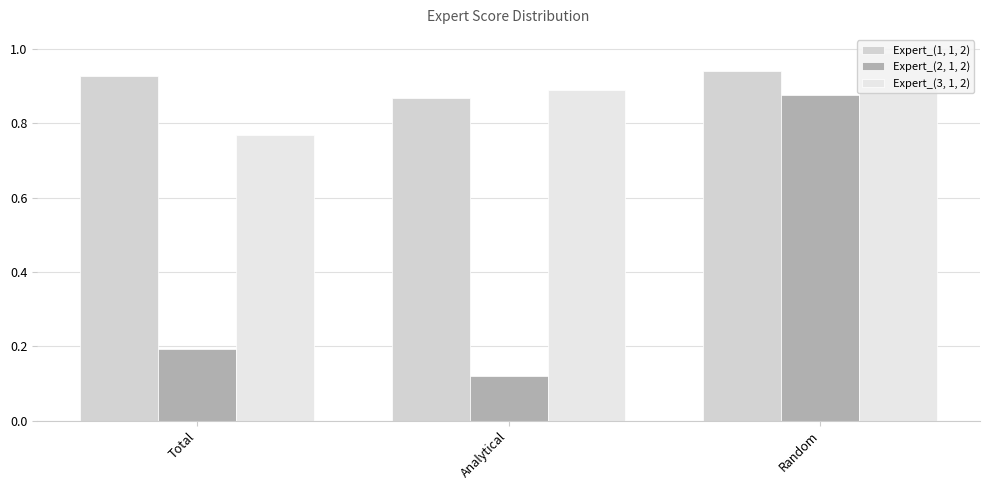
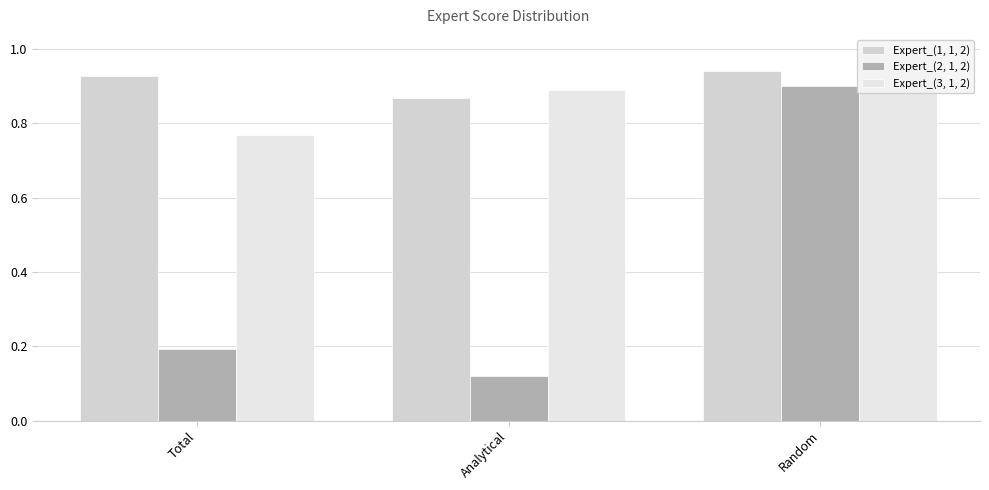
  {
    "Expert_(2, 1, 2)": {
      "Total": 0.19,
      "Analytical": 0.12,
-     "Random": 0.88
+     "Random": 0.90
    }
  }
